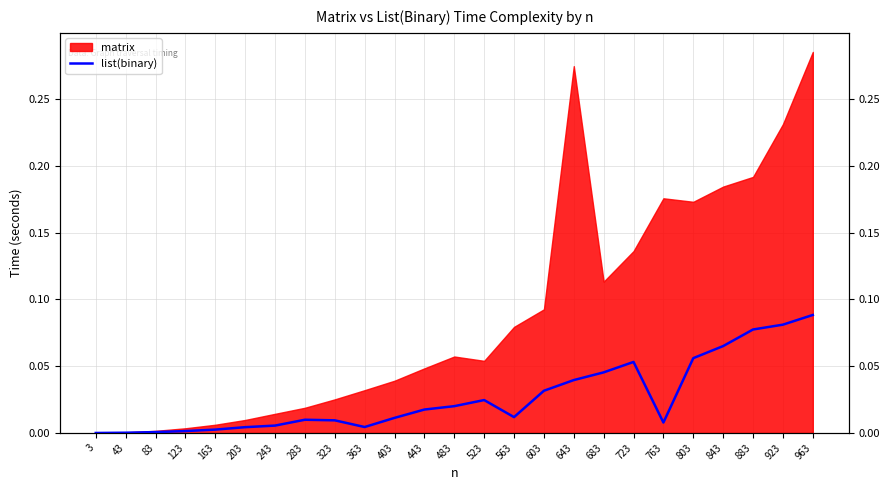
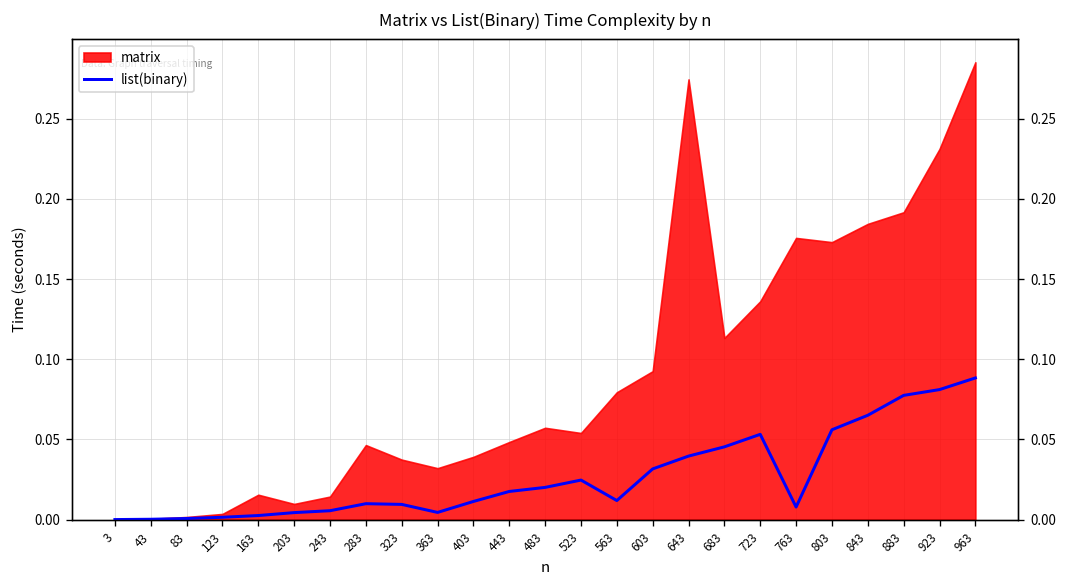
  {
    "list(binary)": {
      "123": 0.001,
      "163": 0.003,
      "203": 0.004,
      "243": 0.006,
      "283": 0.010,
      "323": 0.009,
      "363": 0.004,
      "403": 0.011,
      "443": 0.018,
      "483": 0.020,
      "523": 0.025,
      "563": 0.012,
      "603": 0.032,
      "643": 0.040,
      "683": 0.045,
      "723": 0.053,
      "763": 0.008,
      "803": 0.056,
      "843": 0.065,
      "883": 0.077,
      "923": 0.081,
      "963": 0.088
    },
    "matrix": {
      "123": 0.004,
-     "163": 0.006,
+     "163": 0.015,
      "203": 0.010,
      "243": 0.014,
-     "283": 0.019,
-     "323": 0.025,
+     "283": 0.046,
+     "323": 0.037,
      "363": 0.032,
      "403": 0.039,
      "443": 0.048,
      "483": 0.057,
      "523": 0.054,
      "563": 0.079,
      "603": 0.093,
      "643": 0.275,
      "683": 0.113,
      "723": 0.136,
      "763": 0.176,
      "803": 0.173,
      "843": 0.184,
      "883": 0.192,
      "923": 0.231,
      "963": 0.285
    }
  }
